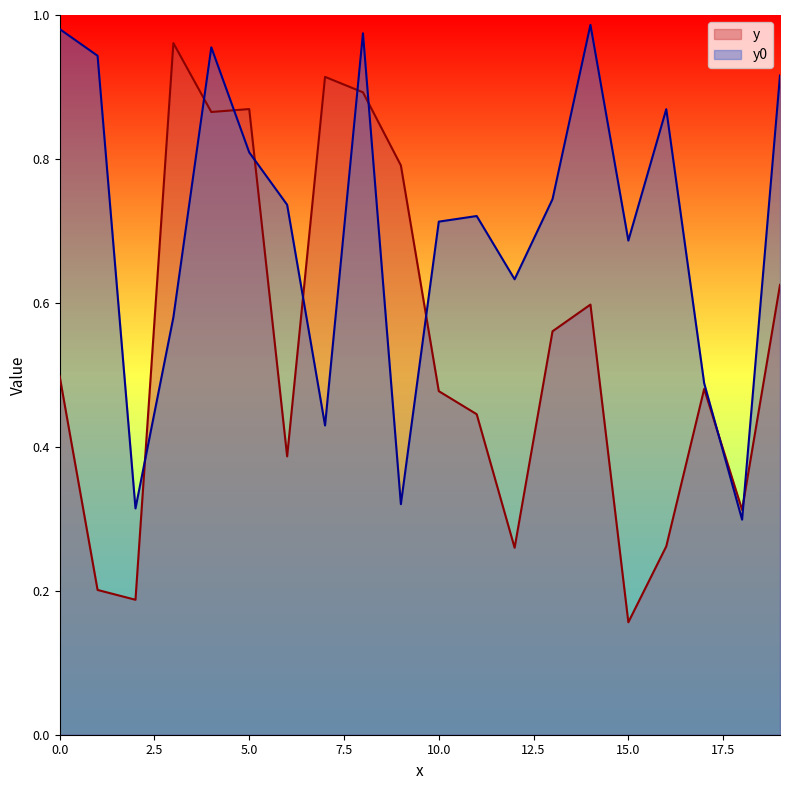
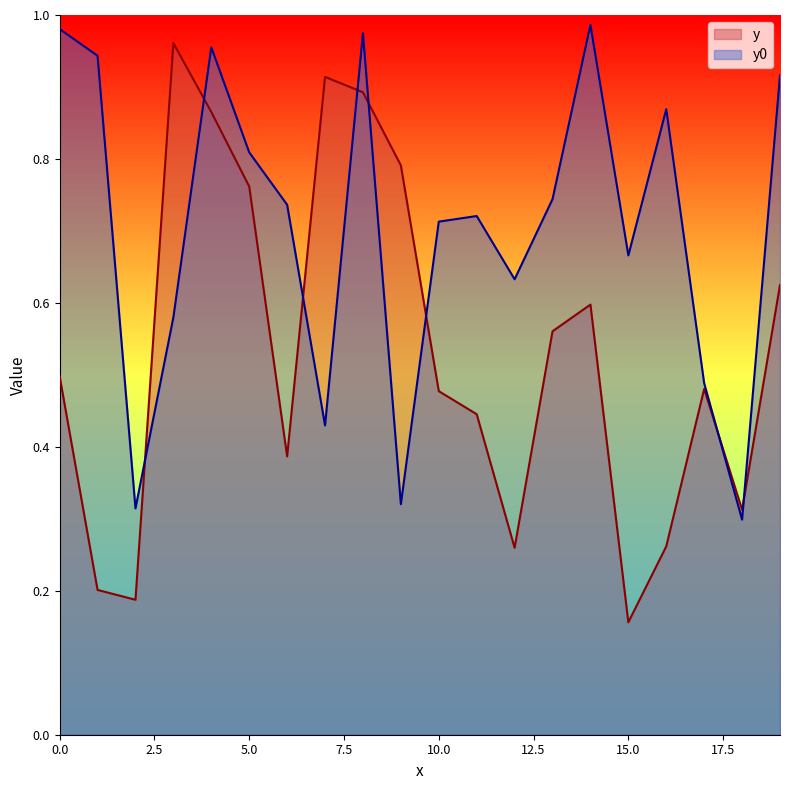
  {
    "y": {
      "0.0": 0.50,
-     "5.0": 0.87,
+     "5.0": 0.76,
      "10.0": 0.48,
      "15.0": 0.16
    },
    "y0": {
      "0.0": 0.98,
      "5.0": 0.81,
      "10.0": 0.71,
-     "15.0": 0.69
+     "15.0": 0.67
    }
  }
